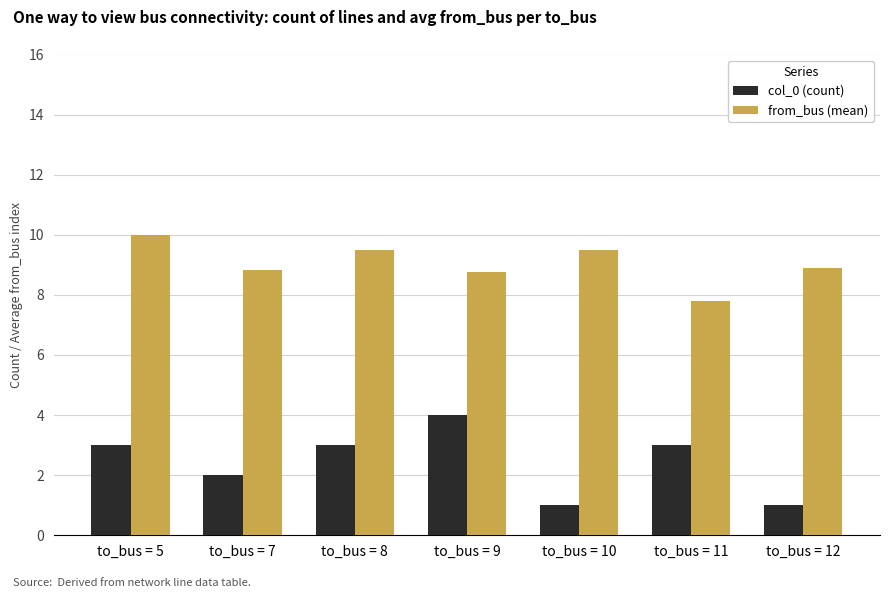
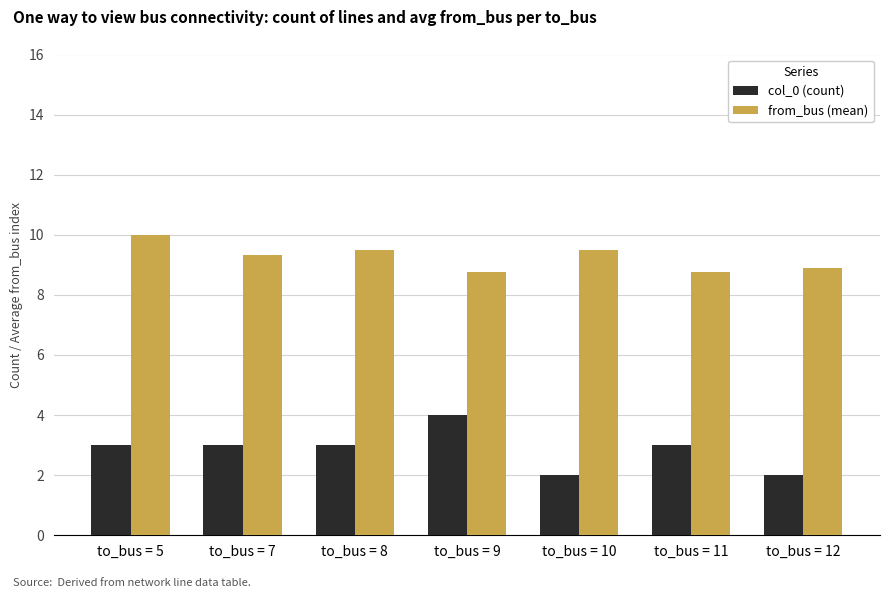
  {
    "col_0 (count)": {
      "to_bus = 5": 3,
-     "to_bus = 7": 2,
+     "to_bus = 7": 3,
      "to_bus = 8": 3,
      "to_bus = 9": 4,
-     "to_bus = 10": 1,
+     "to_bus = 10": 2,
      "to_bus = 11": 3,
-     "to_bus = 12": 1
+     "to_bus = 12": 2
    },
    "from_bus (mean)": {
      "to_bus = 5": 10.0,
-     "to_bus = 7": 8.8,
+     "to_bus = 7": 9.3,
      "to_bus = 8": 9.5,
      "to_bus = 9": 8.8,
      "to_bus = 10": 9.5,
-     "to_bus = 11": 7.8,
+     "to_bus = 11": 8.8,
      "to_bus = 12": 8.9
    }
  }
